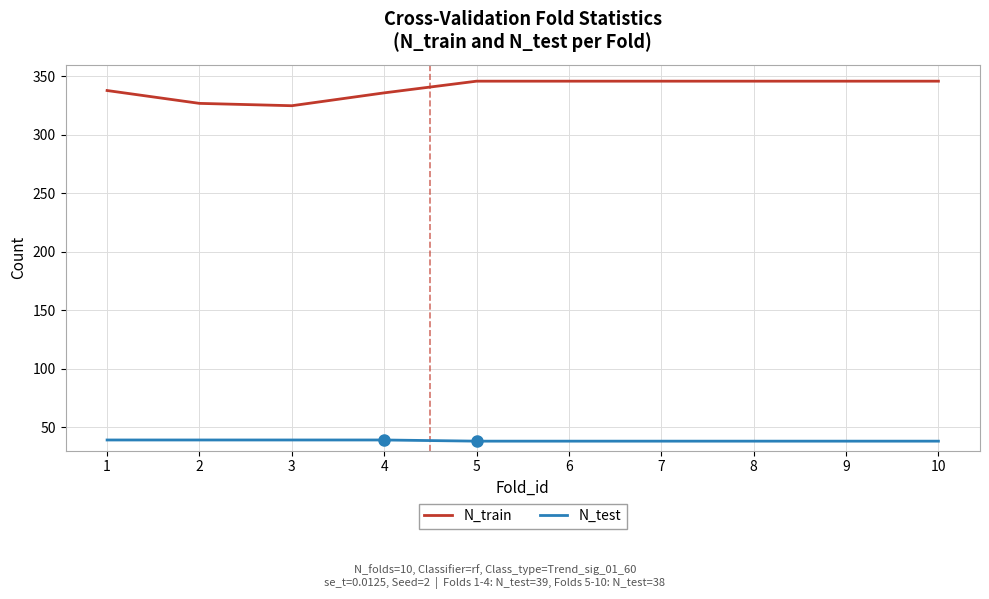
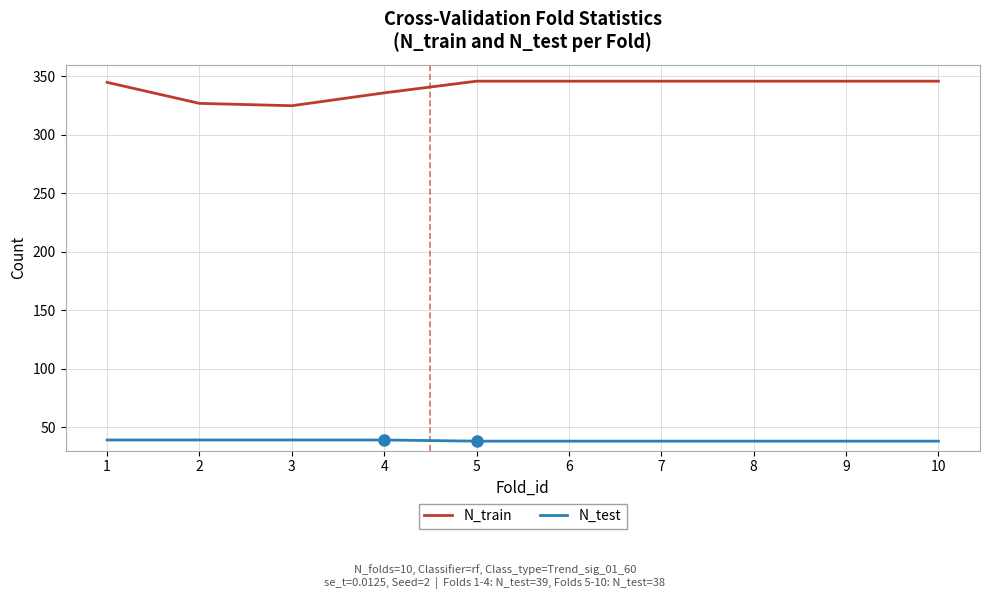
  {
    "N_train": {
-     "1": 338,
+     "1": 345,
      "2": 327,
      "3": 325,
      "4": 336,
      "5": 346,
      "6": 346,
      "7": 346,
      "8": 346,
      "9": 346,
      "10": 346
    }
  }
